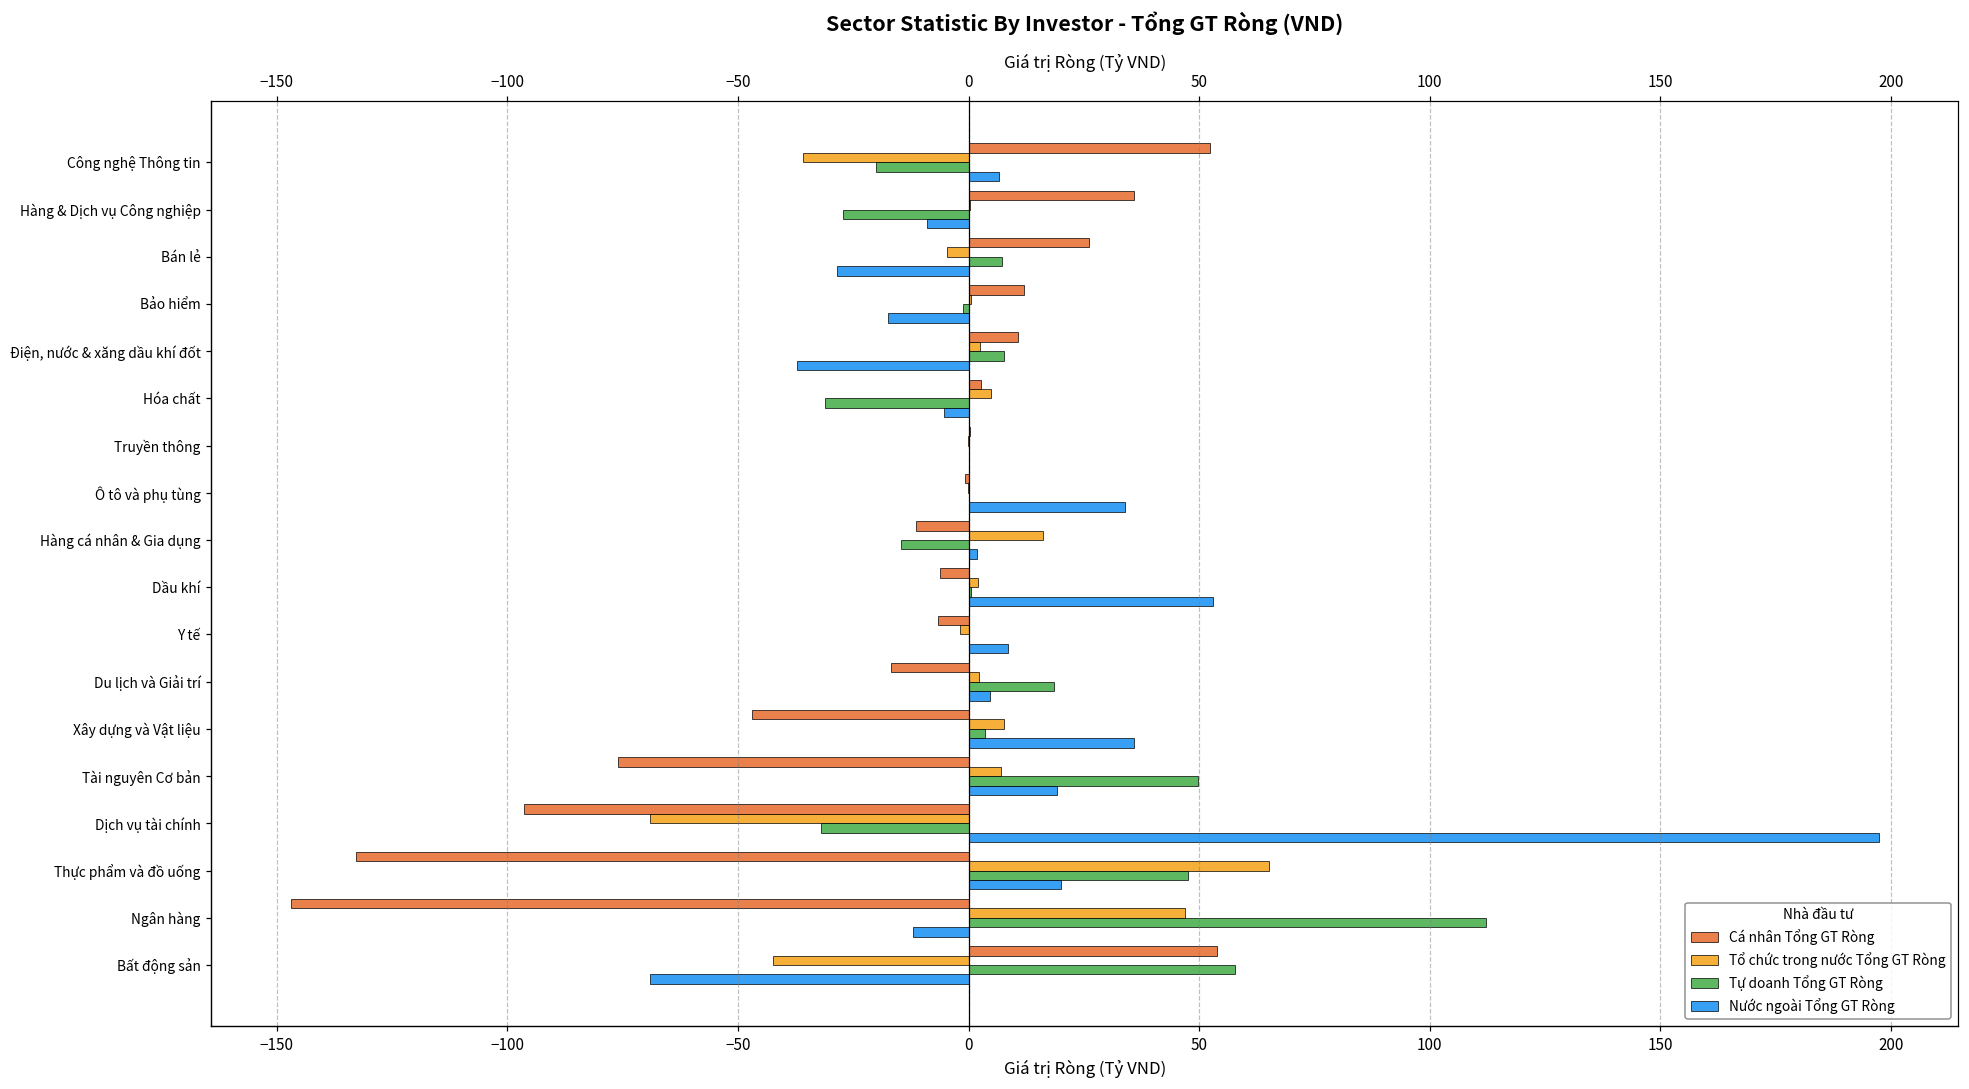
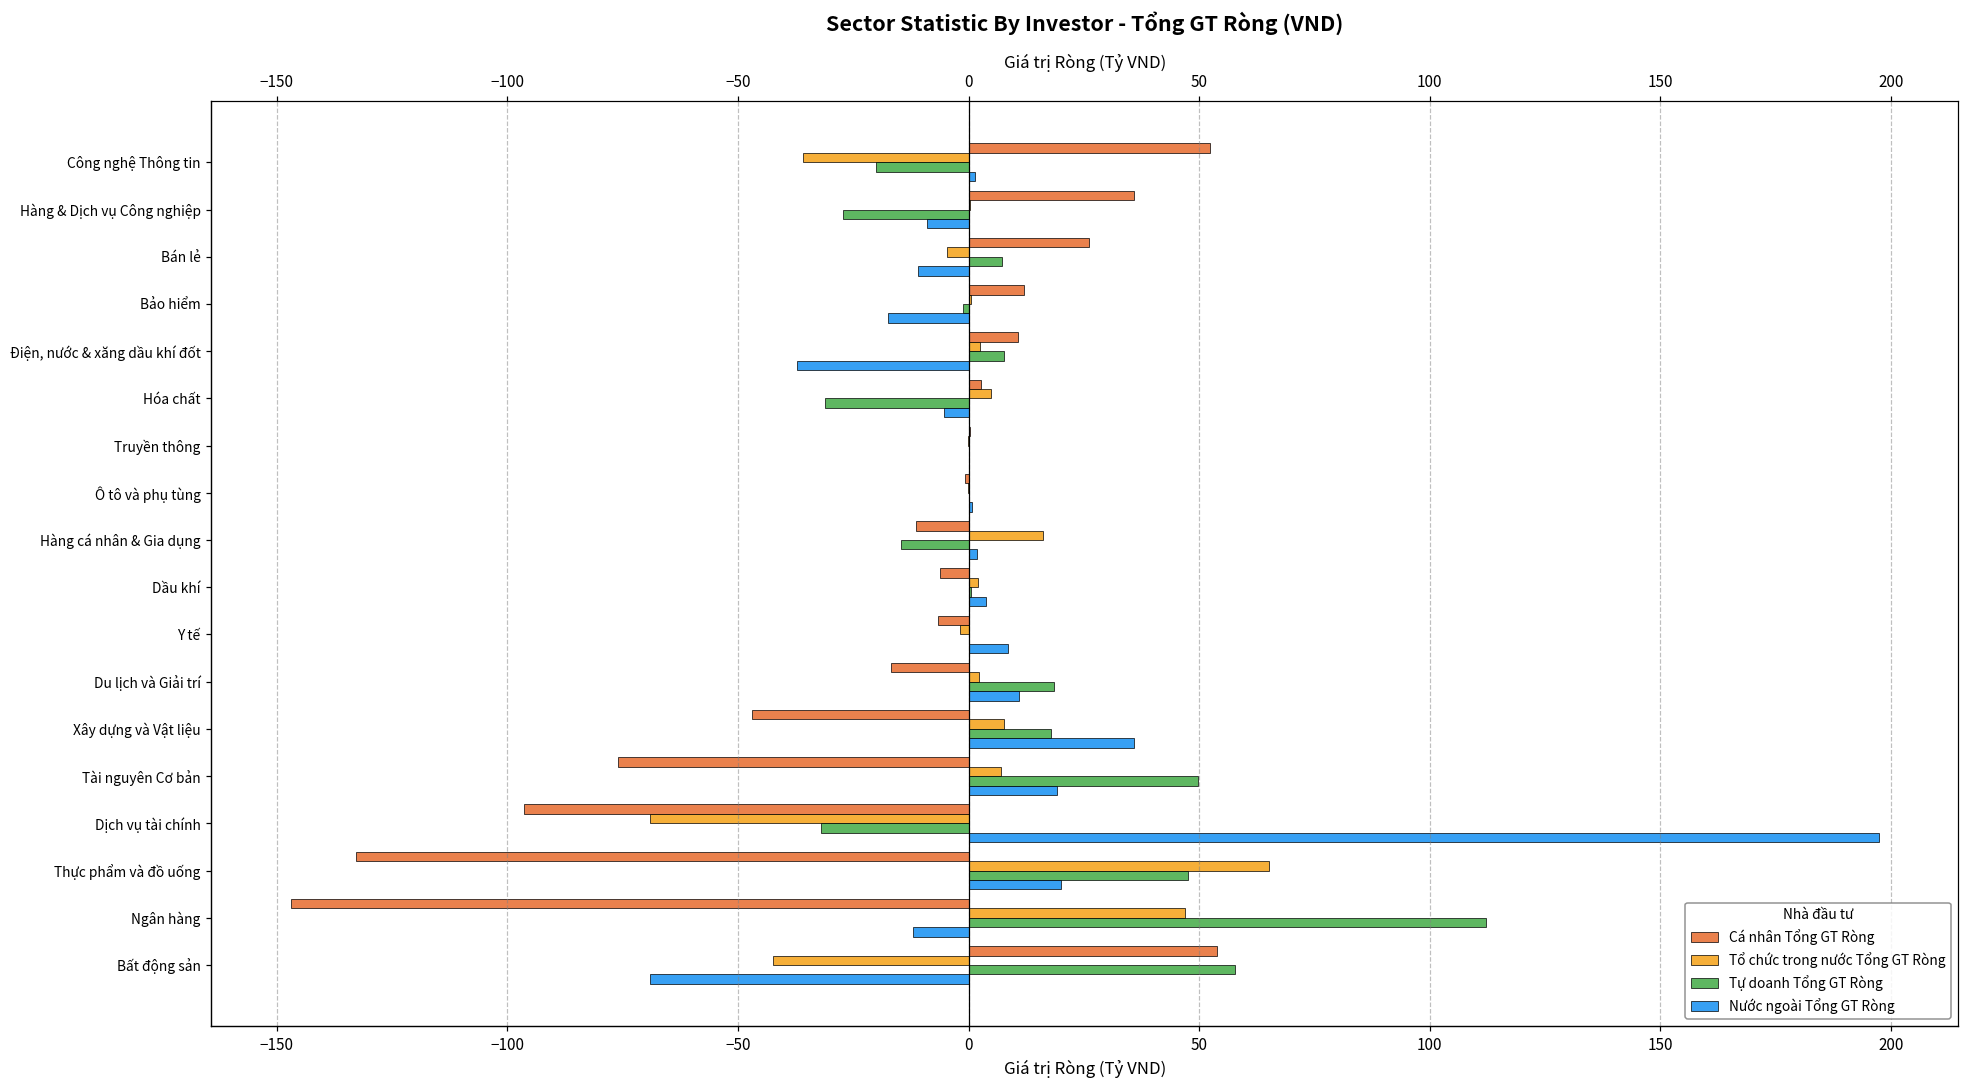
  {
    "Tự doanh Tổng GT Ròng": {
      "Công nghệ Thông tin": -20,
      "Hàng & Dịch vụ Công nghiệp": -27,
      "Bán lẻ": 7,
      "Bảo hiểm": -1,
      "Điện, nước & xăng dầu khí đốt": 8,
      "Hóa chất": -31,
      "Truyền thông": 0,
      "Ô tô và phụ tùng": 0,
      "Hàng cá nhân & Gia dụng": -15,
      "Y tế": 0,
      "Du lịch và Giải trí": 18,
-     "Xây dựng và Vật liệu": 4,
+     "Xây dựng và Vật liệu": 18,
      "Tài nguyên Cơ bản": 50,
      "Dịch vụ tài chính": -32,
      "Thực phẩm và đồ uống": 48,
      "Ngân hàng": 112,
      "Bất động sản": 58
    },
    "Nước ngoài Tổng GT Ròng": {
-     "Công nghệ Thông tin": 7,
+     "Công nghệ Thông tin": 1,
      "Hàng & Dịch vụ Công nghiệp": -9,
-     "Bán lẻ": -29,
+     "Bán lẻ": -11,
      "Bảo hiểm": -17,
      "Điện, nước & xăng dầu khí đốt": -37,
      "Hóa chất": -5,
      "Truyền thông": 0,
-     "Ô tô và phụ tùng": 34,
+     "Ô tô và phụ tùng": 1,
      "Hàng cá nhân & Gia dụng": 2,
-     "Dầu khí": 53,
+     "Dầu khí": 4,
      "Y tế": 9,
-     "Du lịch và Giải trí": 5,
+     "Du lịch và Giải trí": 11,
      "Xây dựng và Vật liệu": 36,
      "Tài nguyên Cơ bản": 19,
      "Dịch vụ tài chính": 197,
      "Thực phẩm và đồ uống": 20,
      "Ngân hàng": -12,
      "Bất động sản": -69
    }
  }
